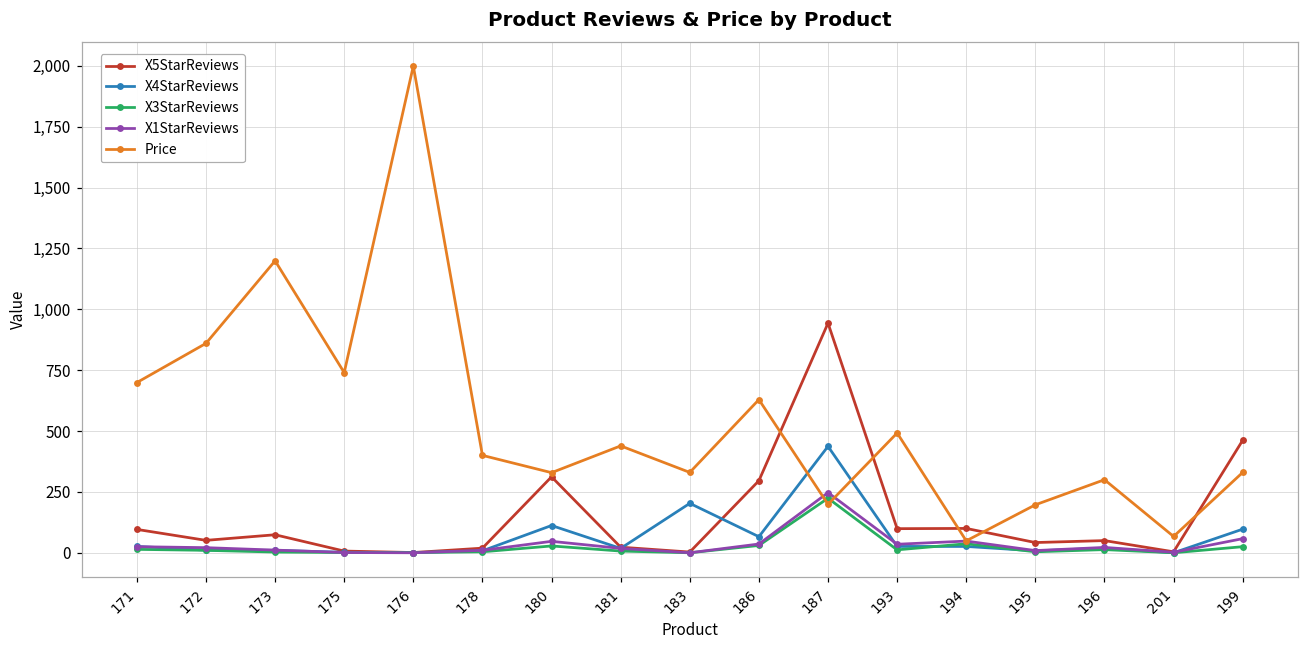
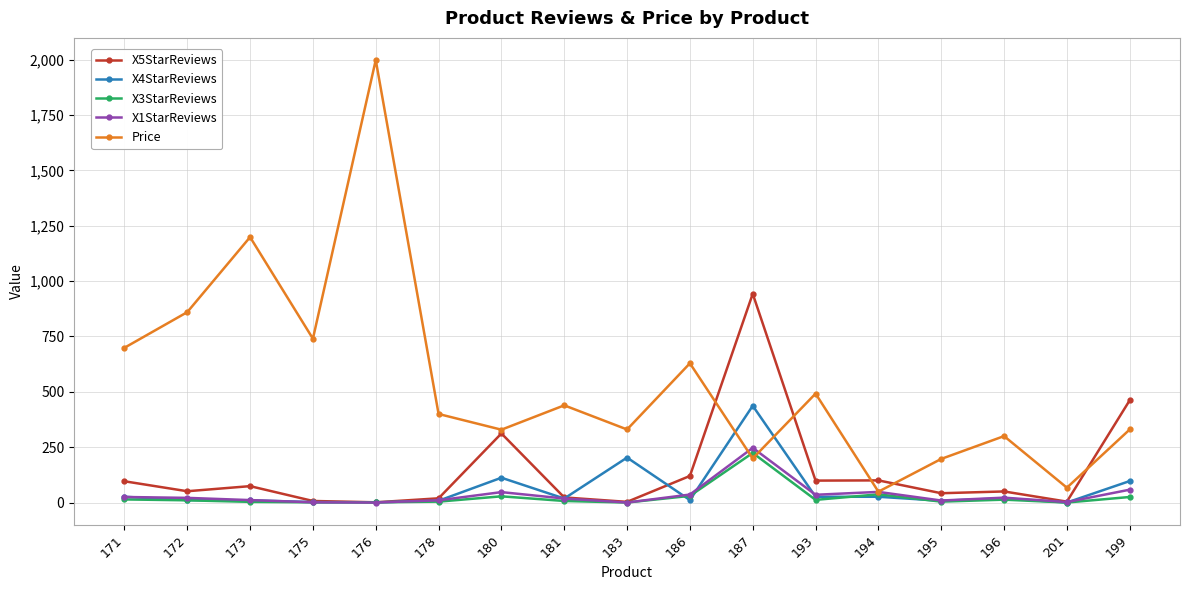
  {
    "X5StarReviews": {
      "171": "100",
      "172": "50",
      "173": "70",
      "180": "310",
-     "186": "300",
+     "186": "120",
      "187": "940",
      "193": "100",
      "194": "100",
      "195": "40",
      "196": "50",
      "199": "460"
    },
    "X4StarReviews": {
      "180": "110",
      "183": "200",
-     "186": "70",
+     "186": "10",
      "187": "440",
      "199": "100"
    },
    "X3StarReviews": {
      "180": "30",
      "187": "220",
      "193": "10",
      "199": "30"
    },
    "X1StarReviews": {
      "180": "50",
      "187": "250",
      "199": "60"
    },
    "Price": {
      "171": "700",
      "172": "860",
      "173": "1,200",
      "175": "740",
      "176": "2,000",
      "178": "400",
      "180": "330",
      "181": "440",
      "183": "330",
      "186": "630",
      "187": "200",
      "193": "490",
      "195": "200",
      "196": "300",
      "201": "70",
      "199": "330"
    }
  }
